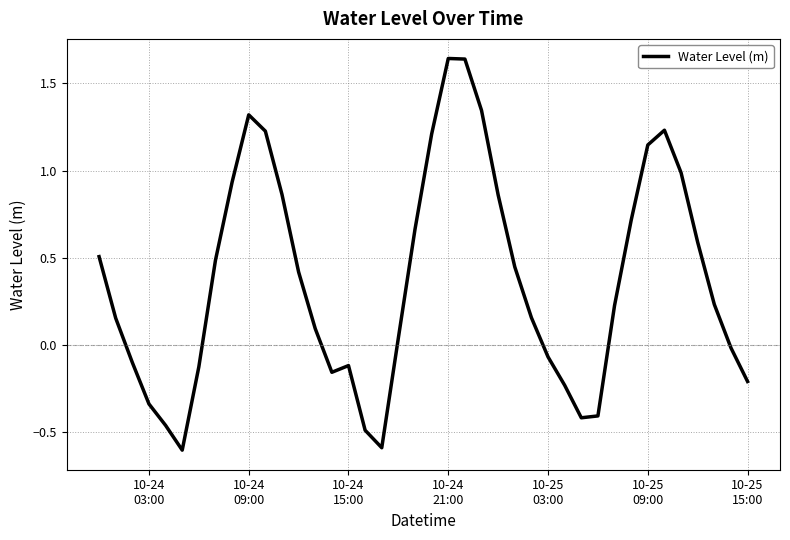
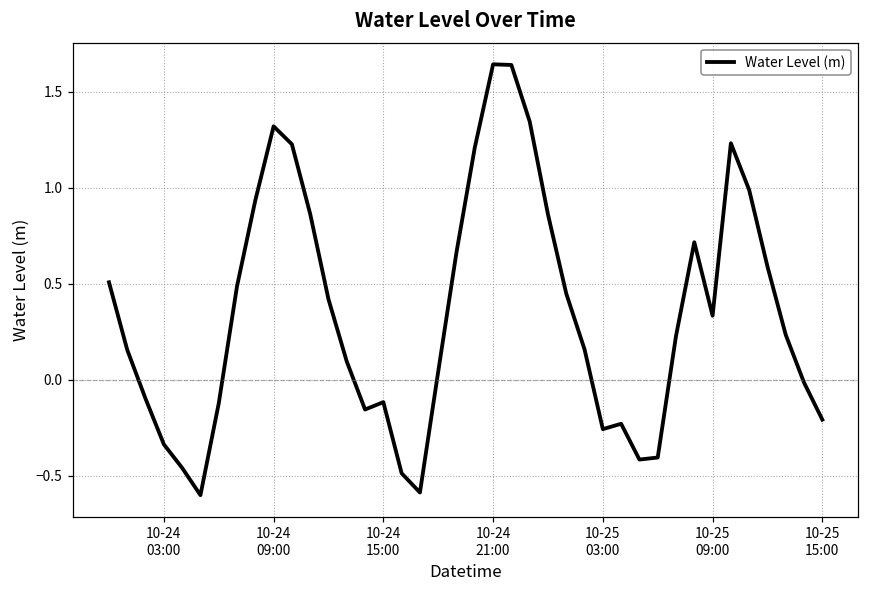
  {
    "10-24 03:00": -0.34,
    "10-24 09:00": 1.32,
    "10-24 15:00": -0.12,
    "10-24 21:00": 1.64,
-   "10-25 03:00": -0.07,
-   "10-25 09:00": 1.15,
+   "10-25 03:00": -0.26,
+   "10-25 09:00": 0.33,
    "10-25 15:00": -0.21
  }
